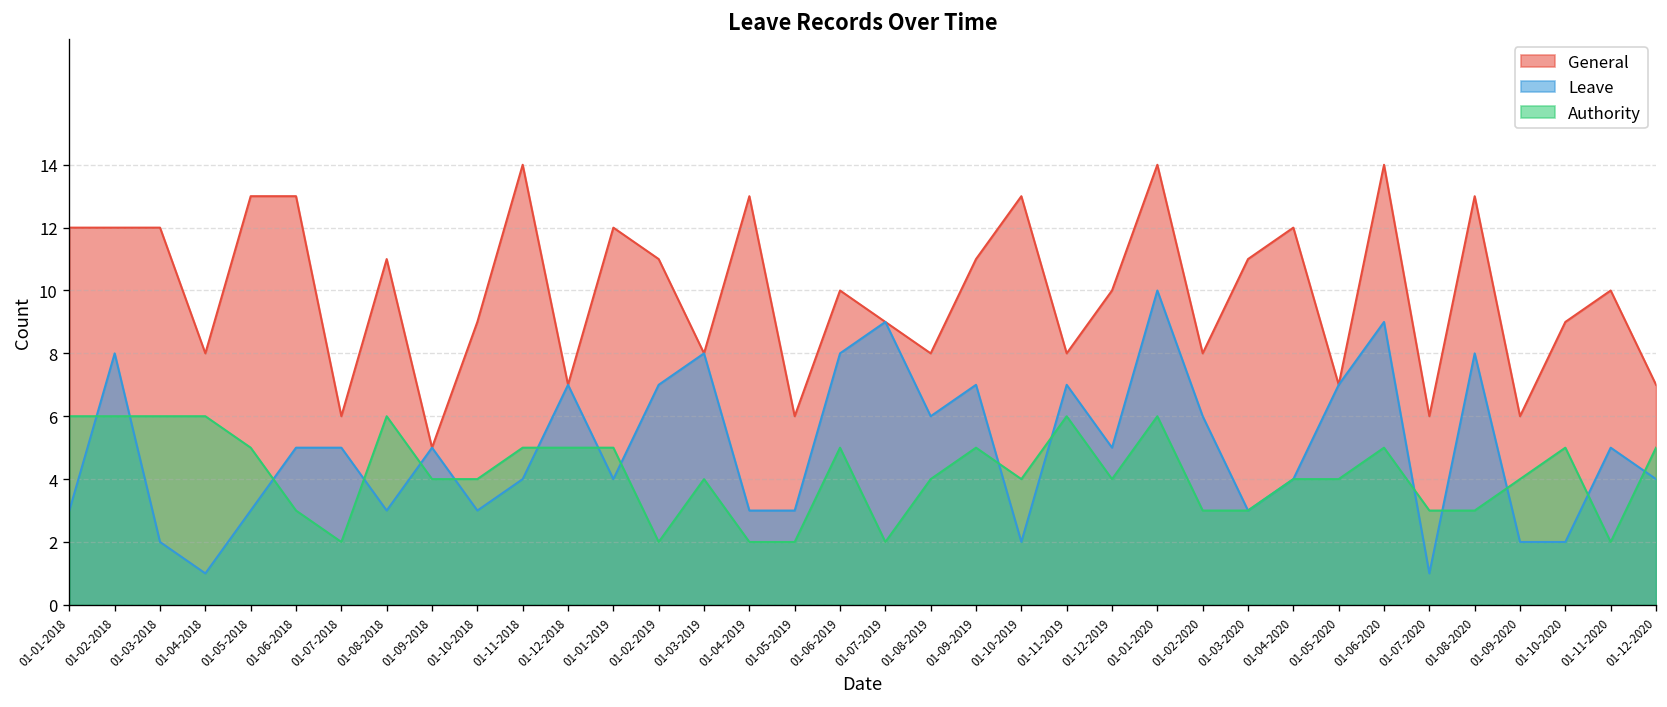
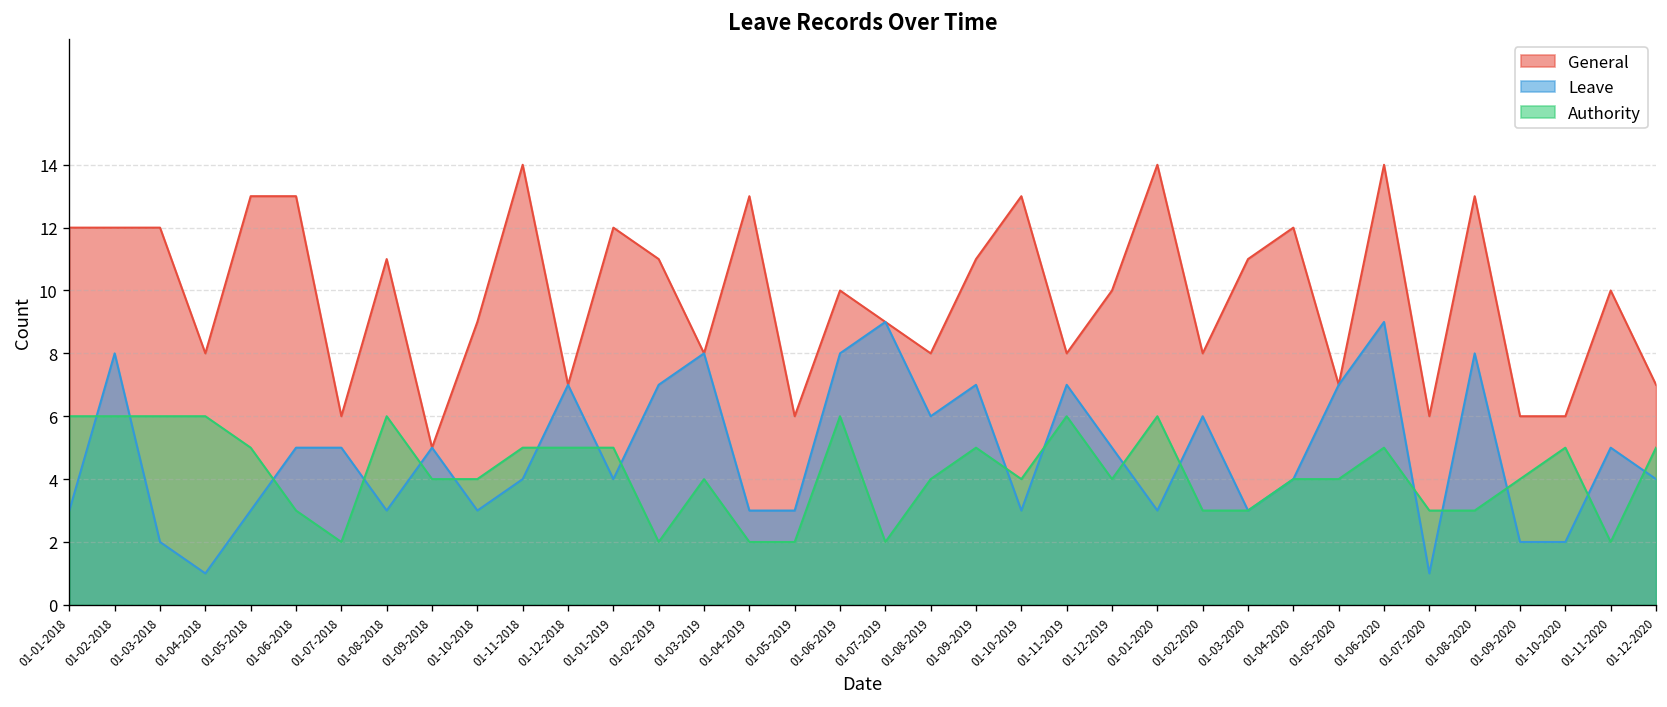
  {
    "General": {
      "01-01-2018": 12,
      "01-02-2018": 12,
      "01-03-2018": 12,
      "01-04-2018": 8,
      "01-05-2018": 13,
      "01-06-2018": 13,
      "01-07-2018": 6,
      "01-08-2018": 11,
      "01-10-2018": 9,
      "01-11-2018": 14,
      "01-01-2019": 12,
      "01-02-2019": 11,
      "01-04-2019": 13,
      "01-05-2019": 6,
      "01-06-2019": 10,
      "01-08-2019": 8,
      "01-09-2019": 11,
      "01-10-2019": 13,
      "01-11-2019": 8,
      "01-12-2019": 10,
      "01-01-2020": 14,
      "01-02-2020": 8,
      "01-03-2020": 11,
      "01-04-2020": 12,
      "01-06-2020": 14,
      "01-07-2020": 6,
      "01-08-2020": 13,
      "01-09-2020": 6,
-     "01-10-2020": 9,
+     "01-10-2020": 6,
      "01-11-2020": 10,
      "01-12-2020": 7
    },
    "Leave": {
      "01-01-2018": 3,
      "01-02-2018": 8,
      "01-03-2018": 2,
      "01-04-2018": 1,
      "01-05-2018": 3,
      "01-06-2018": 5,
      "01-07-2018": 5,
      "01-08-2018": 3,
      "01-10-2018": 3,
      "01-11-2018": 4,
      "01-01-2019": 4,
      "01-02-2019": 7,
      "01-04-2019": 3,
      "01-05-2019": 3,
      "01-06-2019": 8,
      "01-08-2019": 6,
      "01-09-2019": 7,
-     "01-10-2019": 2,
+     "01-10-2019": 3,
      "01-11-2019": 7,
      "01-12-2019": 5,
-     "01-01-2020": 10,
+     "01-01-2020": 3,
      "01-02-2020": 6,
      "01-06-2020": 9,
      "01-07-2020": 1,
      "01-08-2020": 8,
      "01-09-2020": 2,
      "01-10-2020": 2,
      "01-11-2020": 5,
      "01-12-2020": 4
    },
    "Authority": {
      "01-01-2018": 6,
      "01-02-2018": 6,
      "01-03-2018": 6,
      "01-04-2018": 6,
      "01-05-2018": 5,
      "01-06-2018": 3,
      "01-07-2018": 2,
      "01-08-2018": 6,
      "01-09-2018": 4,
      "01-10-2018": 4,
      "01-11-2018": 5,
      "01-12-2018": 5,
      "01-01-2019": 5,
      "01-02-2019": 2,
      "01-03-2019": 4,
      "01-04-2019": 2,
      "01-05-2019": 2,
-     "01-06-2019": 5,
+     "01-06-2019": 6,
      "01-07-2019": 2,
      "01-08-2019": 4,
      "01-09-2019": 5,
      "01-10-2019": 4,
      "01-11-2019": 6,
      "01-12-2019": 4,
      "01-01-2020": 6,
      "01-02-2020": 3,
      "01-05-2020": 4,
      "01-06-2020": 5,
      "01-07-2020": 3,
      "01-08-2020": 3,
      "01-09-2020": 4,
      "01-10-2020": 5,
      "01-11-2020": 2,
      "01-12-2020": 5
    }
  }
